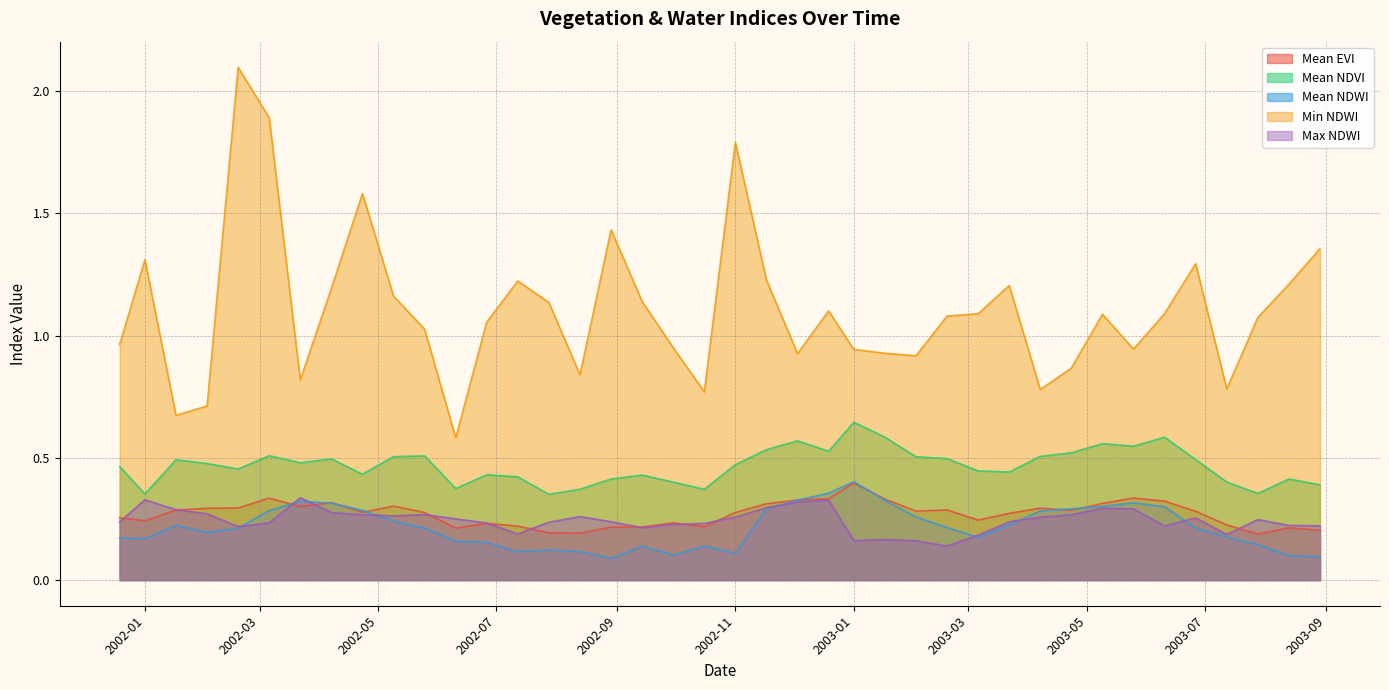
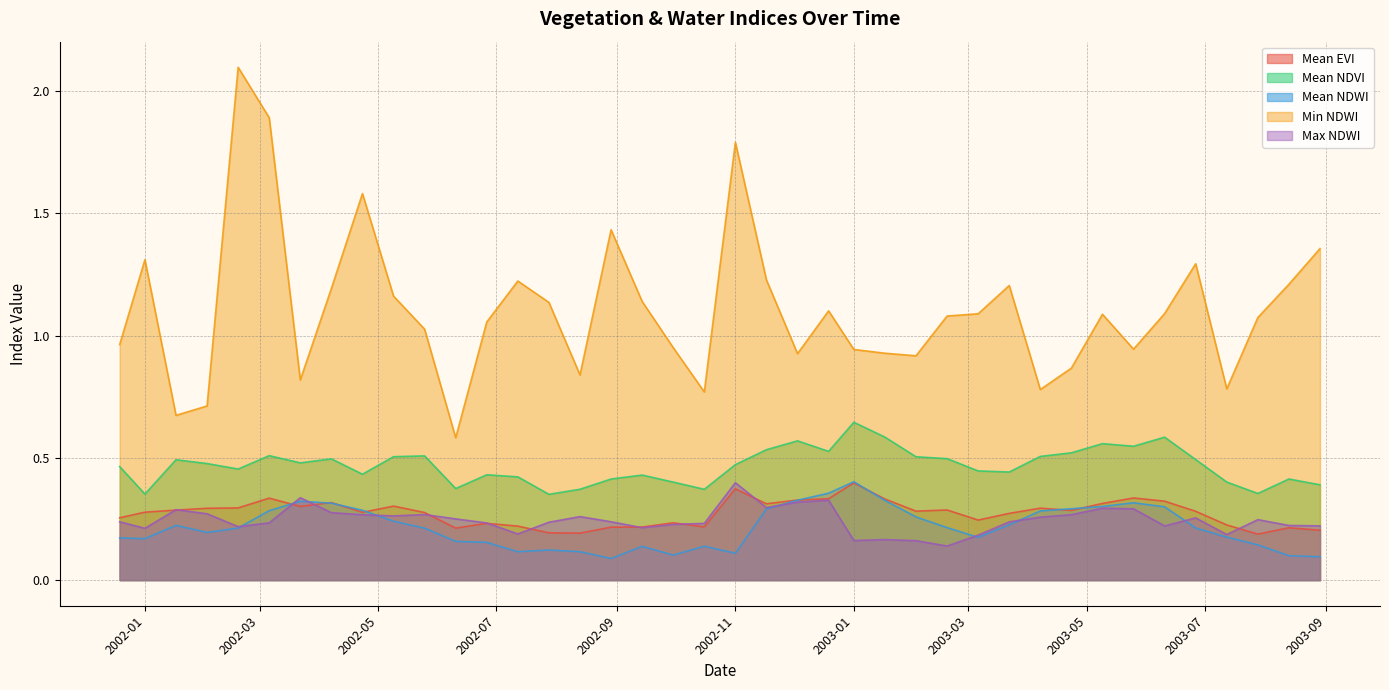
  {
    "Mean EVI": {
-     "2002-01": 0.24,
-     "2002-11": 0.28
+     "2002-01": 0.28,
+     "2002-11": 0.37
    },
    "Mean NDVI": {
      "2002-01": 0.35,
      "2002-11": 0.47,
      "2003-01": 0.65
    },
    "Mean NDWI": {
      "2002-01": 0.17,
      "2002-11": 0.11
    },
    "Min NDWI": {
      "2002-01": 1.31,
      "2002-11": 1.79,
      "2003-01": 0.94
    },
    "Max NDWI": {
-     "2002-01": 0.33,
-     "2002-11": 0.26,
+     "2002-01": 0.21,
+     "2002-11": 0.40,
      "2003-01": 0.16
    }
  }
